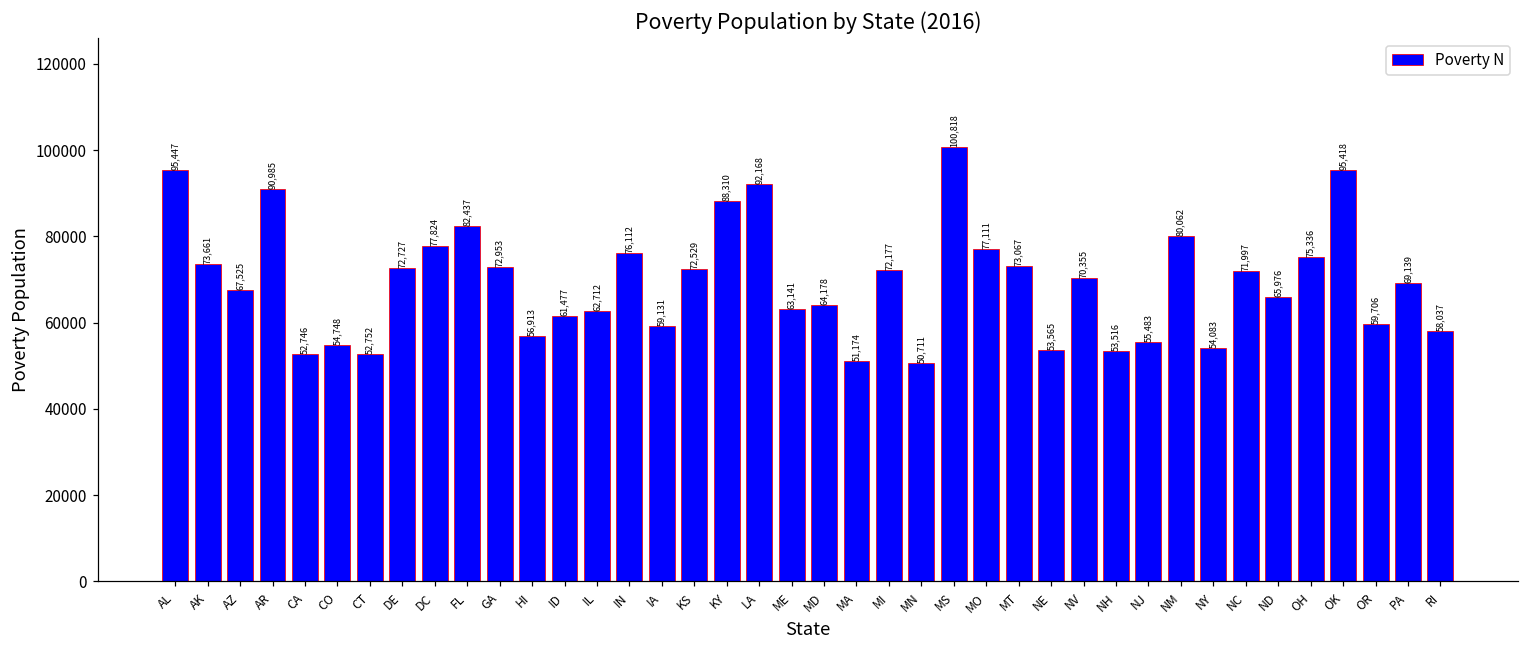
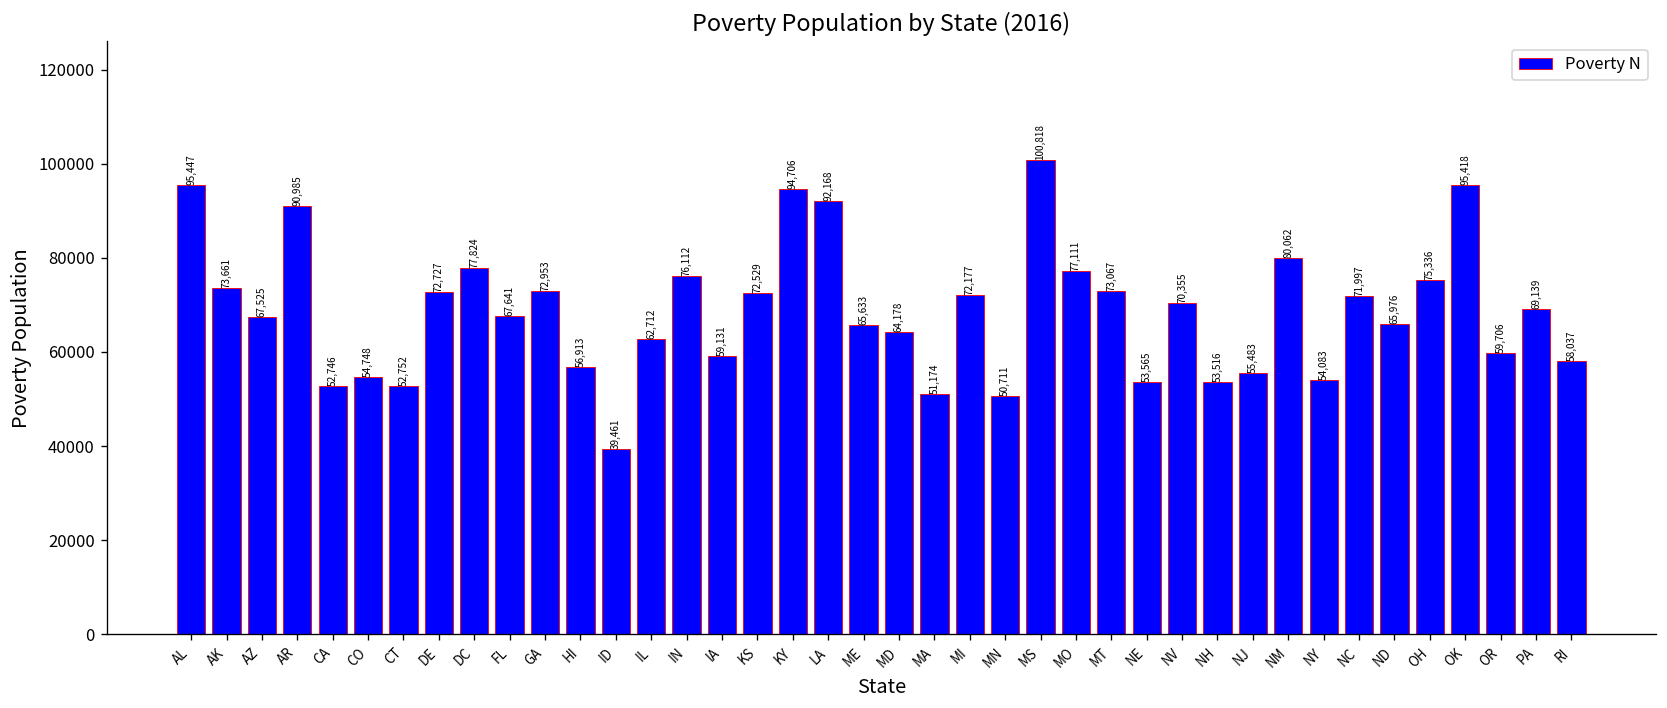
  {
    "AL": "95,447",
    "AK": "73,661",
    "AZ": "67,525",
    "AR": "90,985",
    "CA": "52,746",
    "CO": "54,748",
    "CT": "52,752",
    "DE": "72,727",
    "DC": "77,824",
-   "FL": "82,437",
+   "FL": "67,641",
    "GA": "72,953",
    "HI": "56,913",
-   "ID": "61,477",
+   "ID": "39,461",
    "IL": "62,712",
    "IN": "76,112",
    "IA": "59,131",
    "KS": "72,529",
-   "KY": "88,310",
+   "KY": "94,706",
    "LA": "92,168",
-   "ME": "63,141",
+   "ME": "65,633",
    "MD": "64,178",
    "MA": "51,174",
    "MI": "72,177",
    "MN": "50,711",
    "MS": "100,818",
    "MO": "77,111",
    "MT": "73,067",
    "NE": "53,565",
    "NV": "70,355",
    "NH": "53,516",
    "NJ": "55,483",
    "NM": "80,062",
    "NY": "54,083",
    "NC": "71,997",
    "ND": "65,976",
    "OH": "75,336",
    "OK": "95,418",
    "OR": "59,706",
    "PA": "69,139",
    "RI": "58,037"
  }
